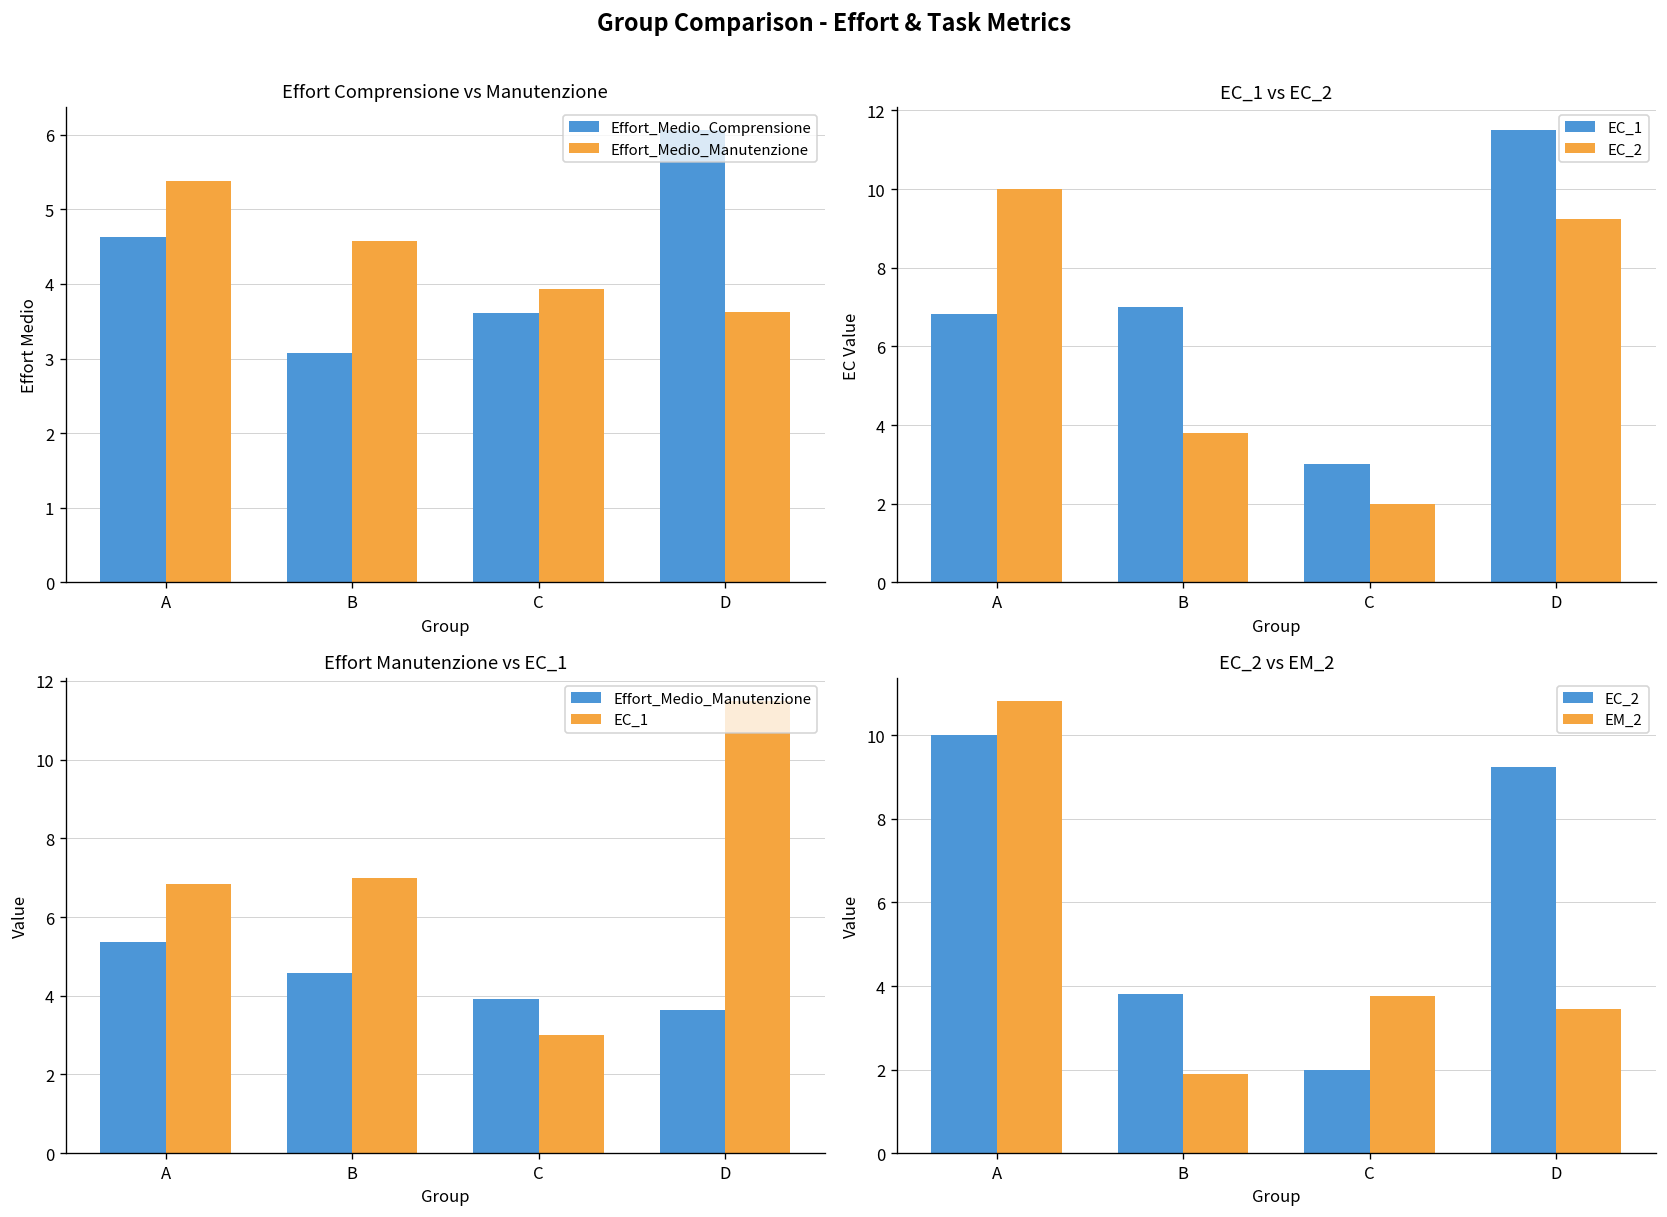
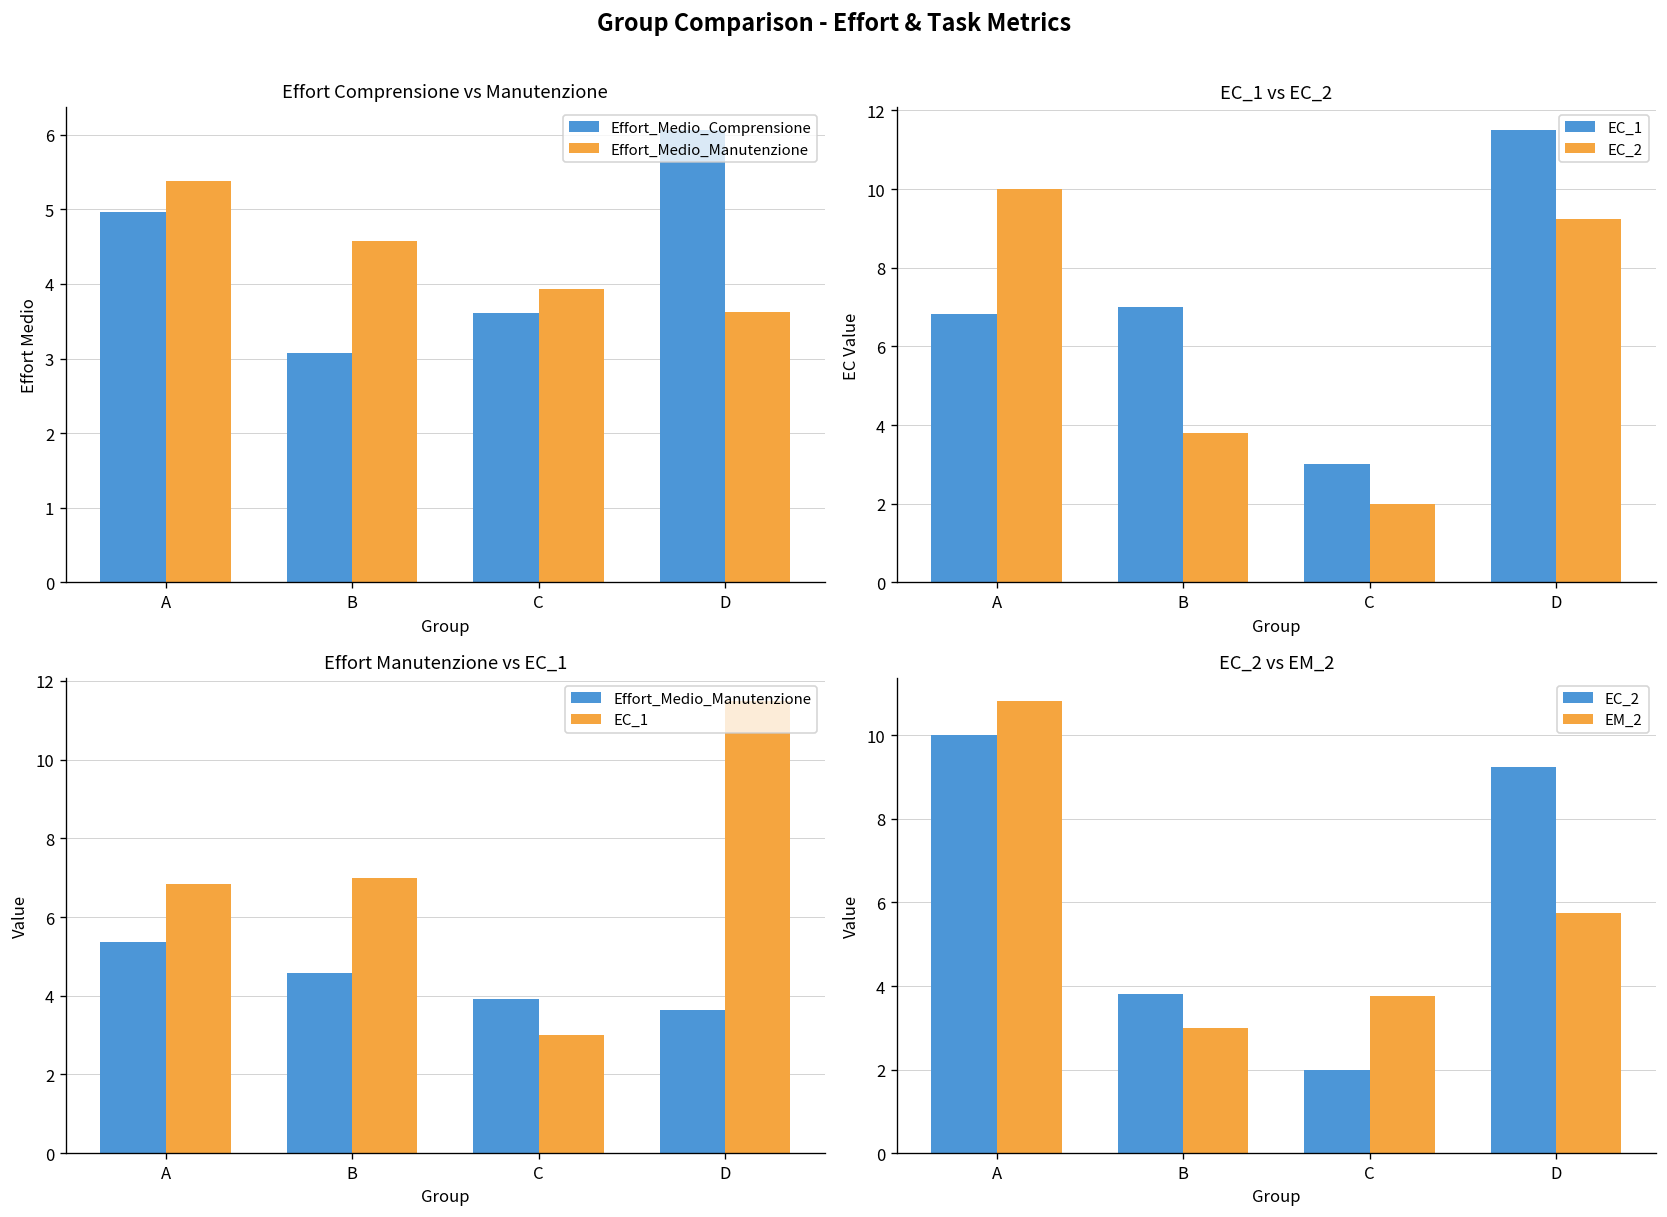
  {
    "Effort Comprensione vs Manutenzione": {
      "Effort_Medio_Comprensione": {
-       "A": 4.6,
+       "A": 5.0,
        "B": 3.1,
        "C": 3.6
      }
    },
    "Effort Manutenzione vs EC_1": {
      "Effort_Medio_Manutenzione": {
        "A": 5.4,
        "B": 4.6,
        "C": 3.9,
        "D": 3.6
      },
      "EC_1": {
        "A": 6.8,
        "B": 7.0,
        "C": 3.0
      }
    },
    "EC_2 vs EM_2": {
      "EC_2": {
        "A": 10.0,
        "B": 3.8,
        "C": 2.0,
        "D": 9.3
      },
      "EM_2": {
        "A": 10.8,
-       "B": 1.9,
+       "B": 3.0,
        "C": 3.8,
-       "D": 3.4
+       "D": 5.8
      }
    }
  }
